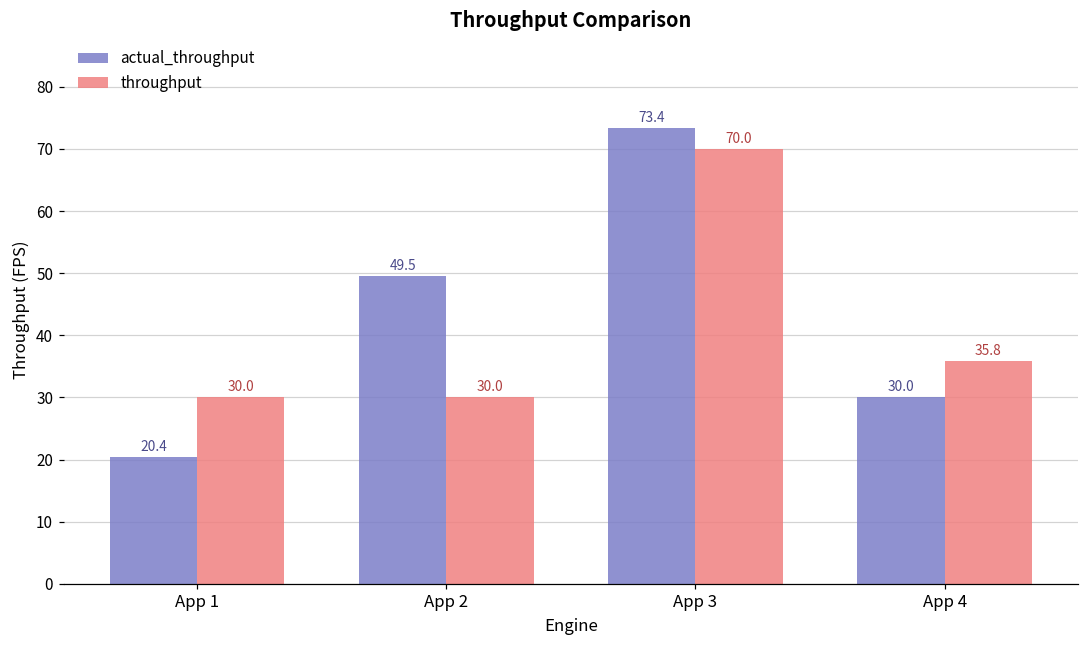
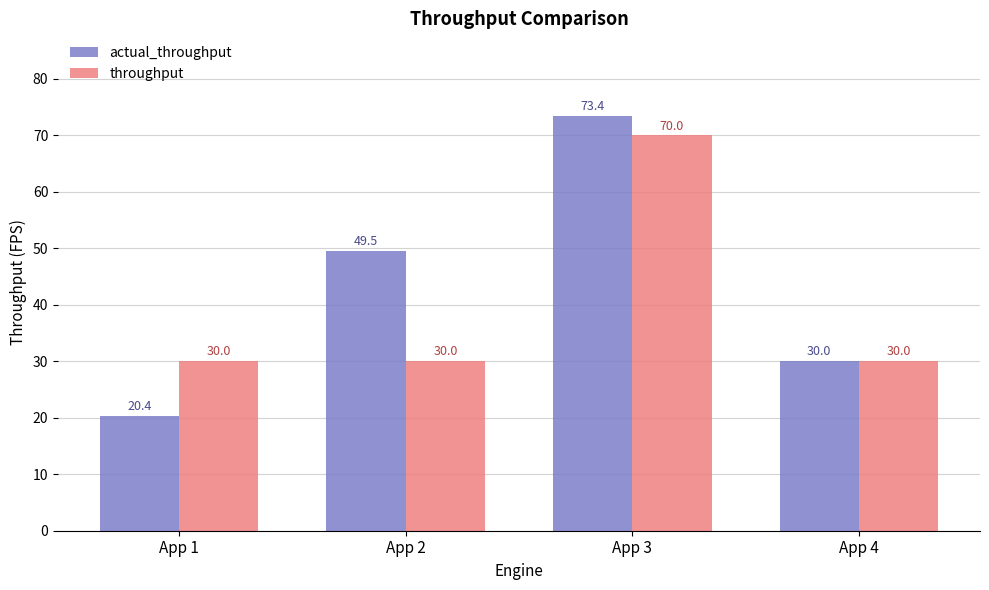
  {
    "actual_throughput": {
      "App 1": 20.4,
      "App 2": 49.5,
      "App 3": 73.4,
      "App 4": 30.0
    },
    "throughput": {
      "App 1": 30.0,
      "App 2": 30.0,
      "App 3": 70.0,
-     "App 4": 35.8
+     "App 4": 30.0
    }
  }
